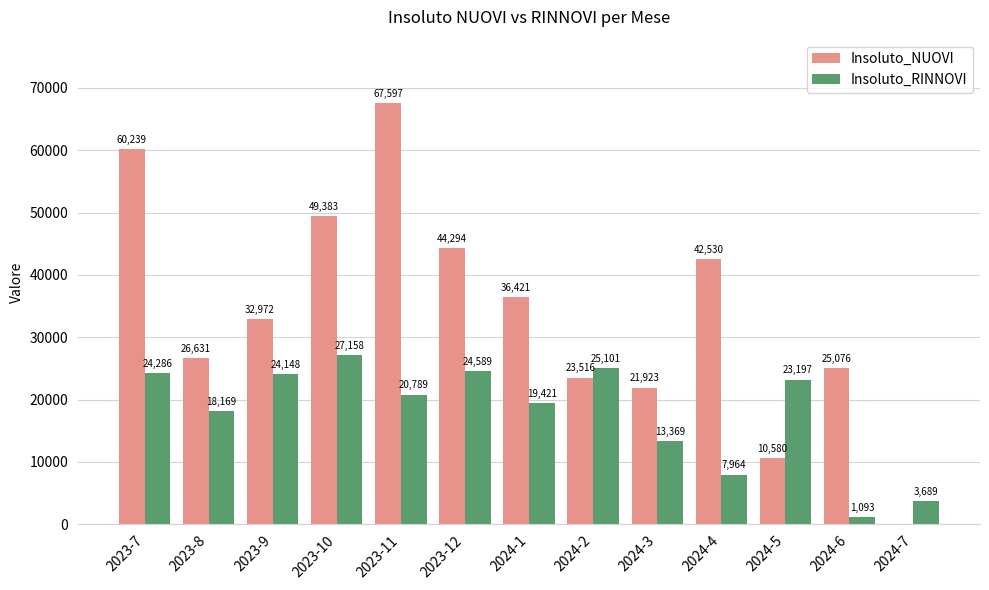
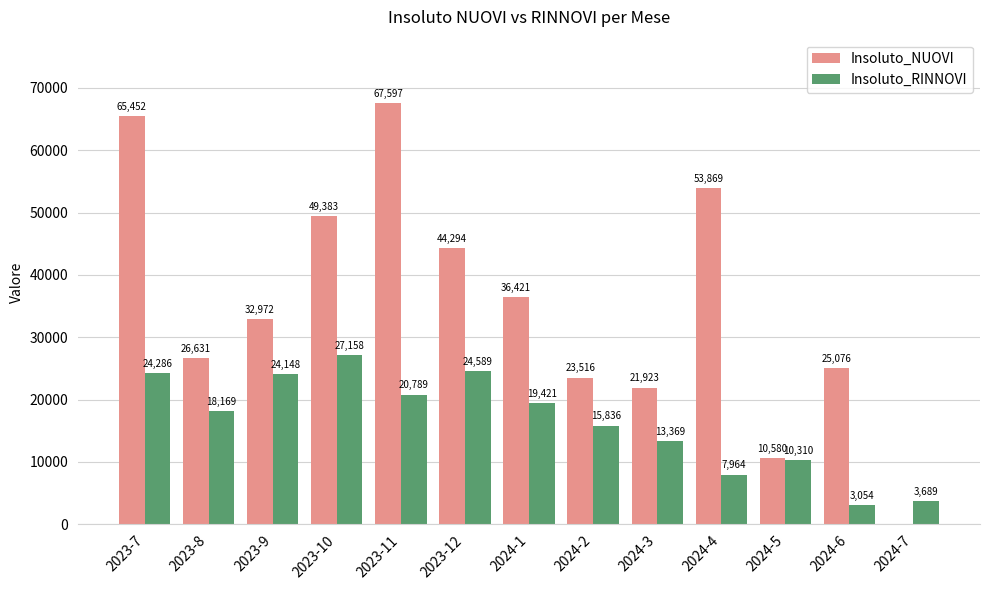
  {
    "Insoluto_NUOVI": {
-     "2023-7": "60,239",
+     "2023-7": "65,452",
      "2023-8": "26,631",
      "2023-9": "32,972",
      "2023-10": "49,383",
      "2023-11": "67,597",
      "2023-12": "44,294",
      "2024-1": "36,421",
      "2024-2": "23,516",
      "2024-3": "21,923",
-     "2024-4": "42,530",
+     "2024-4": "53,869",
      "2024-5": "10,580",
      "2024-6": "25,076"
    },
    "Insoluto_RINNOVI": {
      "2023-7": "24,286",
      "2023-8": "18,169",
      "2023-9": "24,148",
      "2023-10": "27,158",
      "2023-11": "20,789",
      "2023-12": "24,589",
      "2024-1": "19,421",
-     "2024-2": "25,101",
+     "2024-2": "15,836",
      "2024-3": "13,369",
      "2024-4": "7,964",
-     "2024-5": "23,197",
-     "2024-6": "1,093",
+     "2024-5": "10,310",
+     "2024-6": "3,054",
      "2024-7": "3,689"
    }
  }
